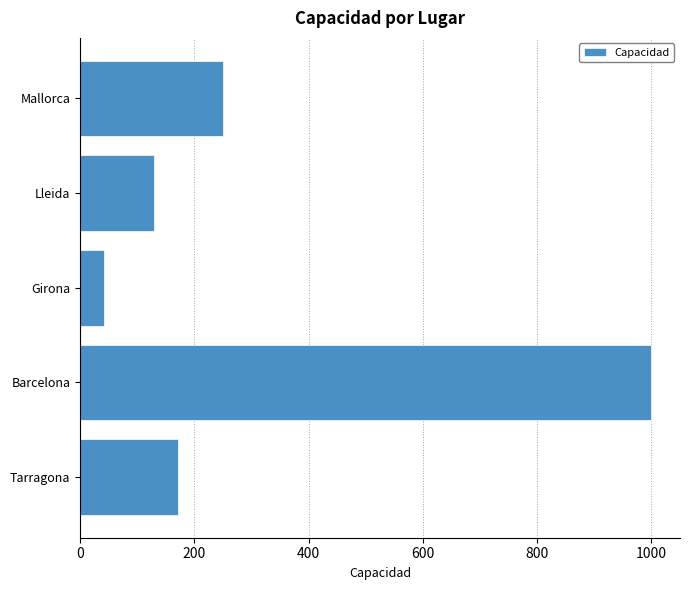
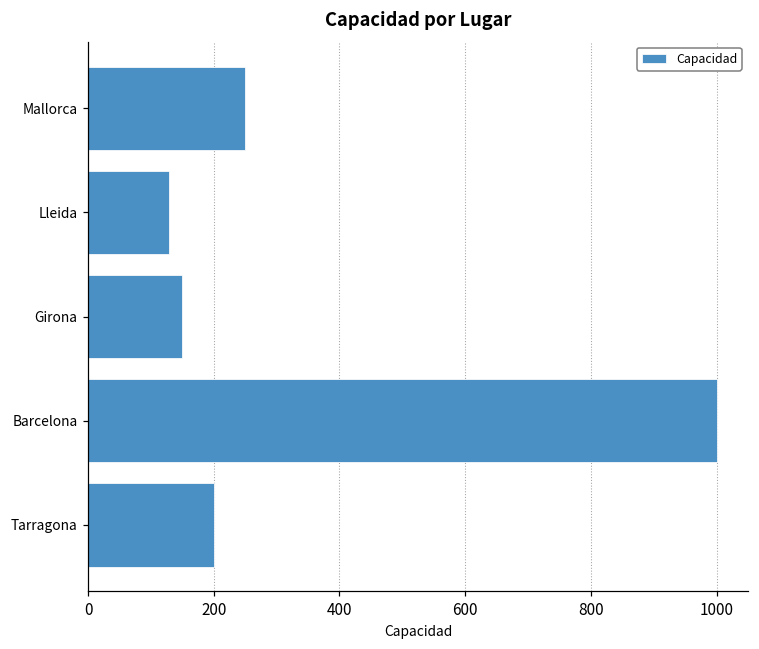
  {
    "Mallorca": 250,
    "Lleida": 130,
-   "Girona": 40,
+   "Girona": 150,
    "Barcelona": 1000,
-   "Tarragona": 170
+   "Tarragona": 200
  }
